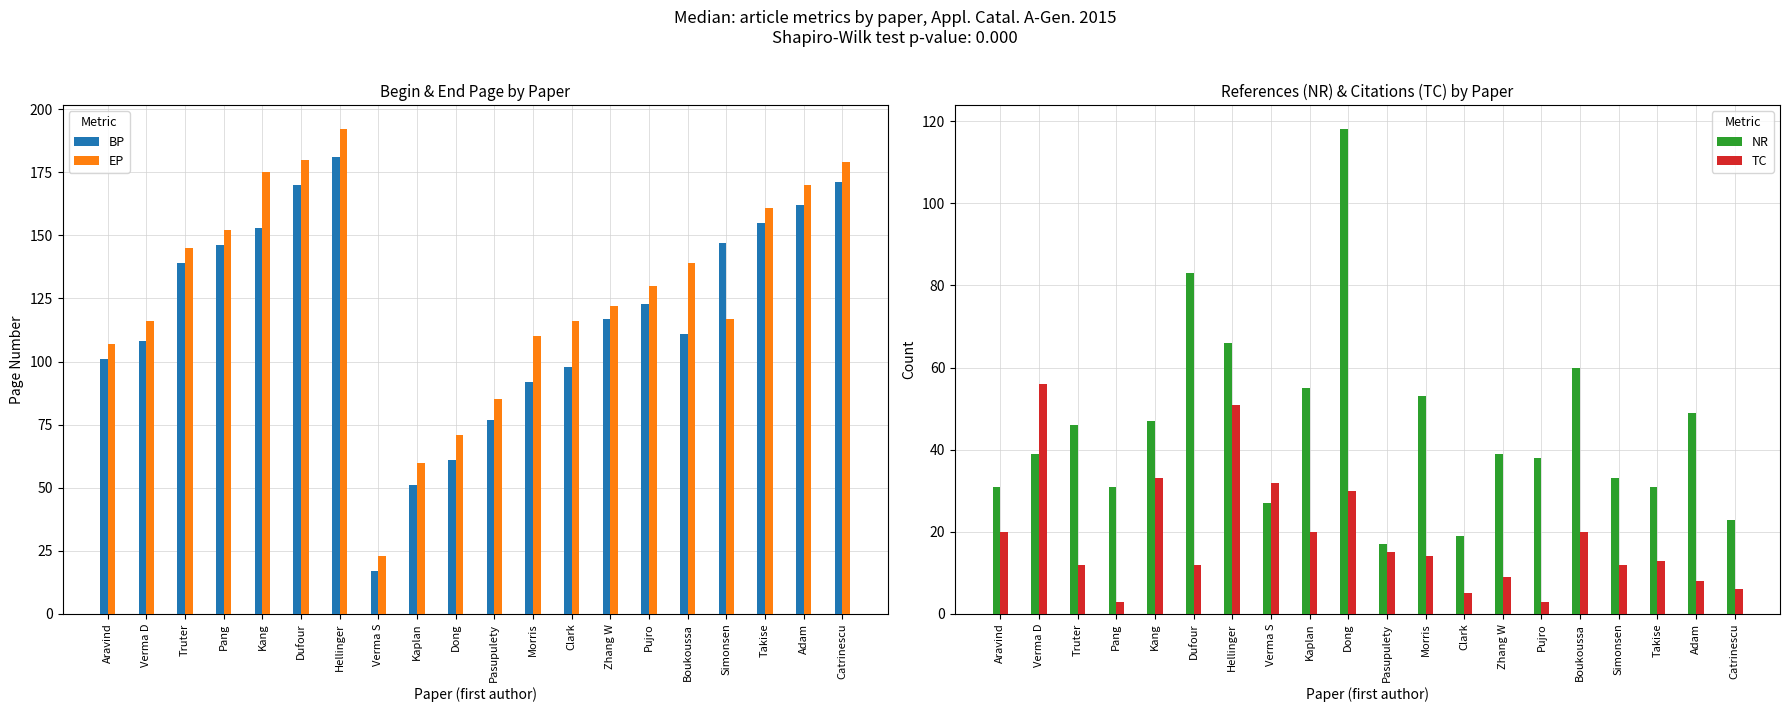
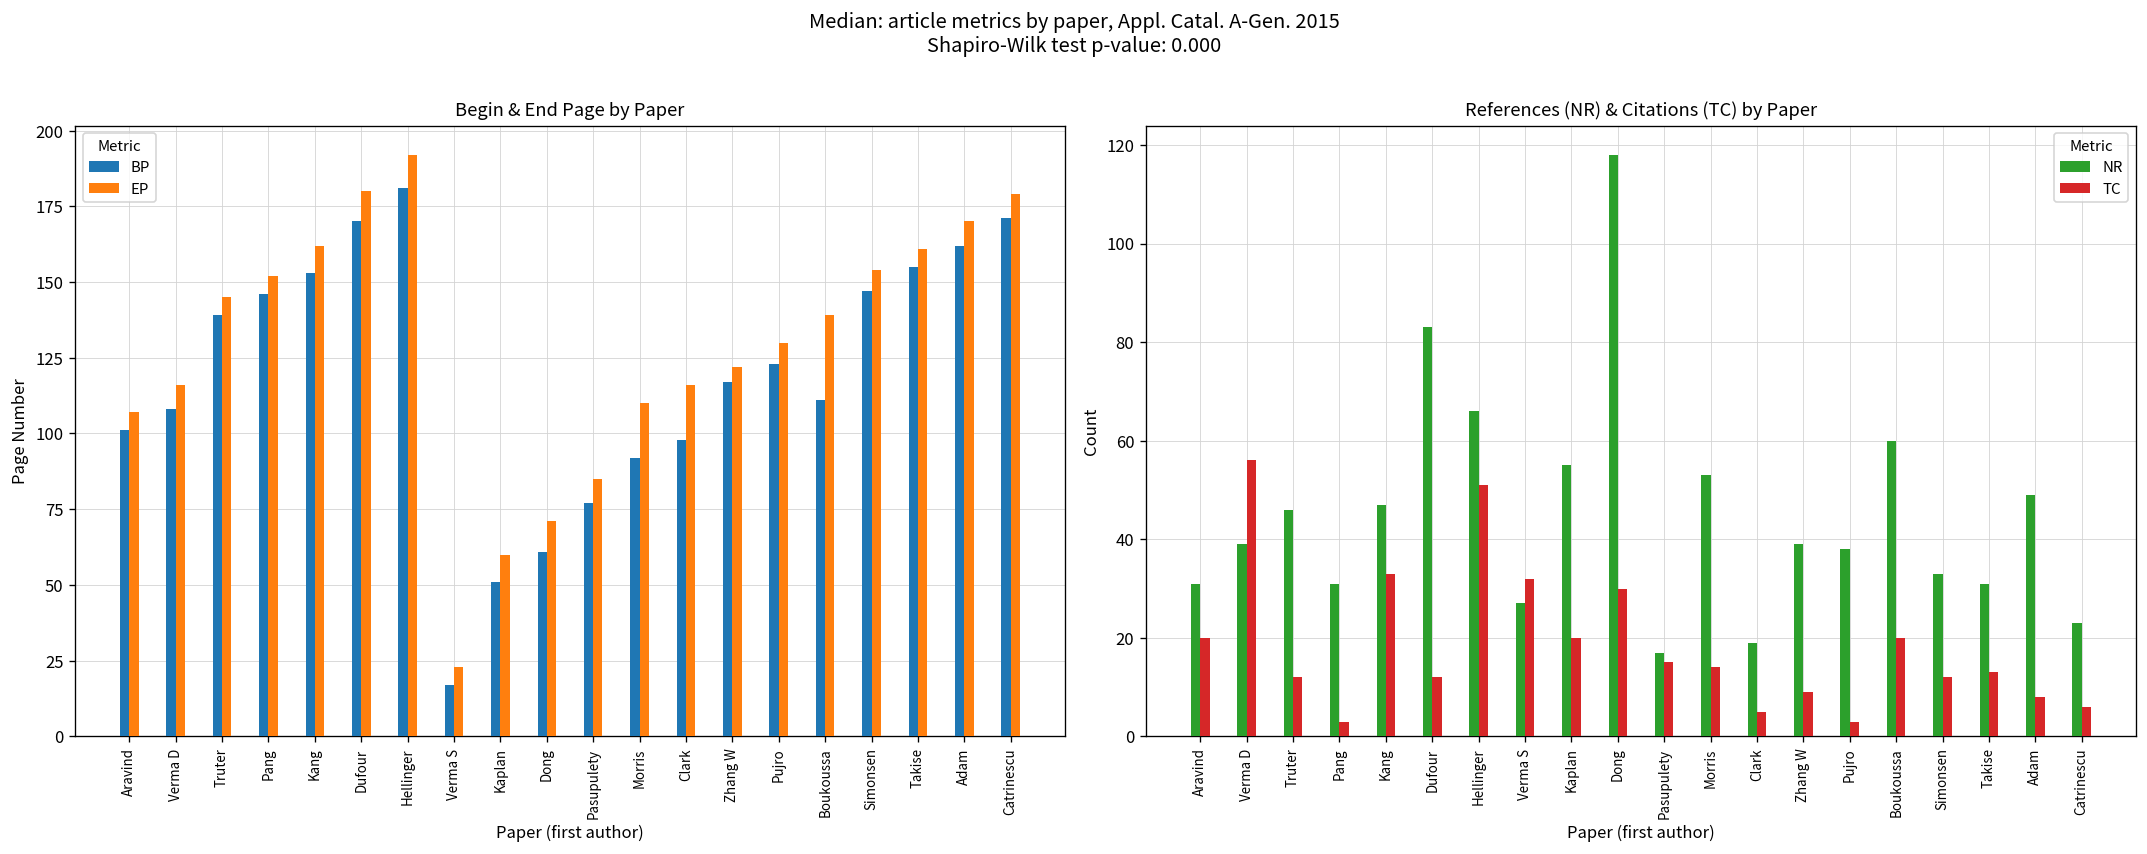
  {
    "Begin & End Page by Paper": {
      "BP": {
        "Aravind": 101,
        "Verma D": 108,
        "Truter": 139,
        "Pang": 146,
        "Kang": 153,
        "Dufour": 170,
        "Hellinger": 181,
        "Verma S": 17,
        "Kaplan": 51,
        "Dong": 61,
        "Pasupulety": 77,
        "Morris": 92,
        "Clark": 98,
        "Zhang W": 117,
        "Pujro": 123,
        "Boukoussa": 111,
        "Simonsen": 147,
        "Takise": 155,
        "Adam": 162,
        "Catrinescu": 171
      },
      "EP": {
        "Aravind": 107,
        "Verma D": 116,
        "Truter": 145,
        "Pang": 152,
-       "Kang": 175,
+       "Kang": 162,
        "Dufour": 180,
        "Hellinger": 192,
        "Verma S": 23,
        "Kaplan": 60,
        "Dong": 71,
        "Pasupulety": 85,
        "Morris": 110,
        "Clark": 116,
        "Zhang W": 122,
        "Pujro": 130,
        "Boukoussa": 139,
-       "Simonsen": 117,
+       "Simonsen": 154,
        "Takise": 161,
        "Adam": 170,
        "Catrinescu": 179
      }
    },
    "References (NR) & Citations (TC) by Paper": {
      "NR": {
        "Aravind": 31,
        "Verma D": 39,
        "Truter": 46,
        "Pang": 31,
        "Kang": 47,
        "Dufour": 83,
        "Hellinger": 66,
        "Verma S": 27,
        "Kaplan": 55,
        "Dong": 118,
        "Pasupulety": 17,
        "Morris": 53,
        "Clark": 19,
        "Zhang W": 39,
        "Pujro": 38,
        "Boukoussa": 60,
        "Simonsen": 33,
        "Takise": 31,
        "Adam": 49,
        "Catrinescu": 23
      },
      "TC": {
        "Aravind": 20,
        "Verma D": 56,
        "Truter": 12,
        "Pang": 3,
        "Kang": 33,
        "Dufour": 12,
        "Hellinger": 51,
        "Verma S": 32,
        "Kaplan": 20,
        "Dong": 30,
        "Pasupulety": 15,
        "Morris": 14,
        "Clark": 5,
        "Zhang W": 9,
        "Pujro": 3,
        "Boukoussa": 20,
        "Simonsen": 12,
        "Takise": 13,
        "Adam": 8,
        "Catrinescu": 6
      }
    }
  }
